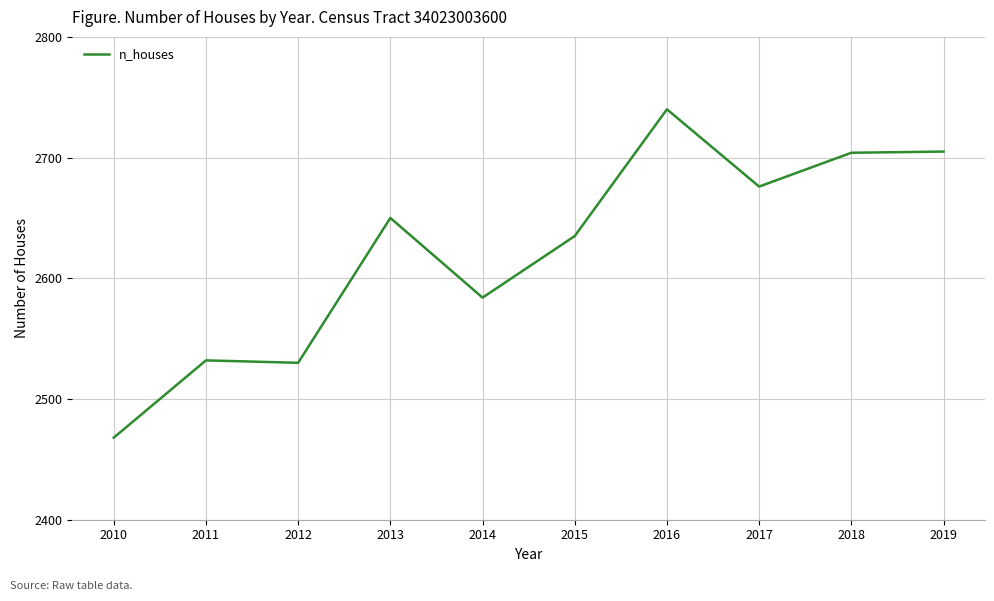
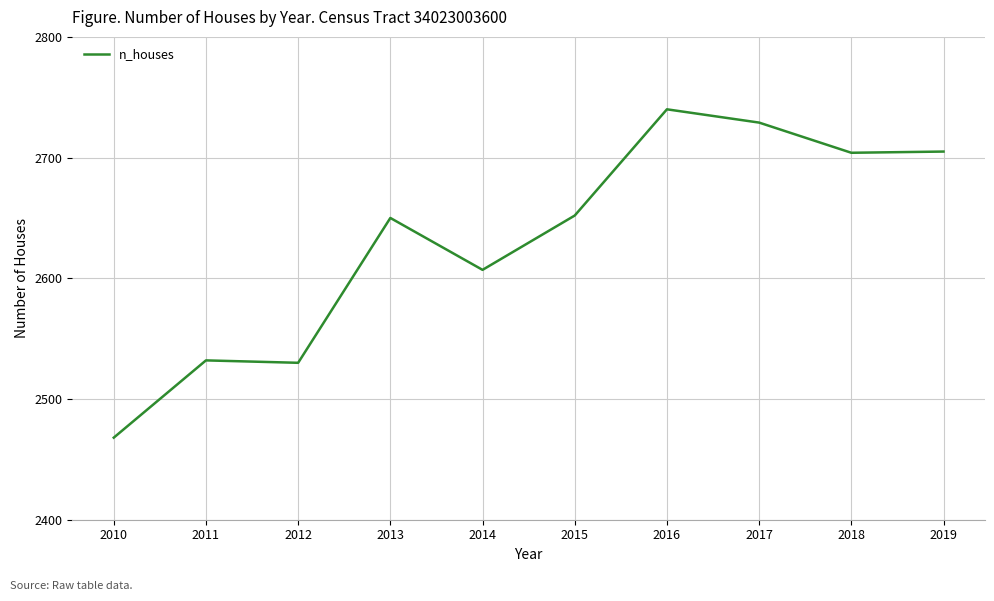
  {
    "2010": 2468,
    "2011": 2532,
    "2012": 2530,
    "2013": 2650,
-   "2014": 2584,
-   "2015": 2635,
+   "2014": 2607,
+   "2015": 2652,
    "2016": 2740,
-   "2017": 2676,
+   "2017": 2729,
    "2018": 2704,
    "2019": 2705
  }
